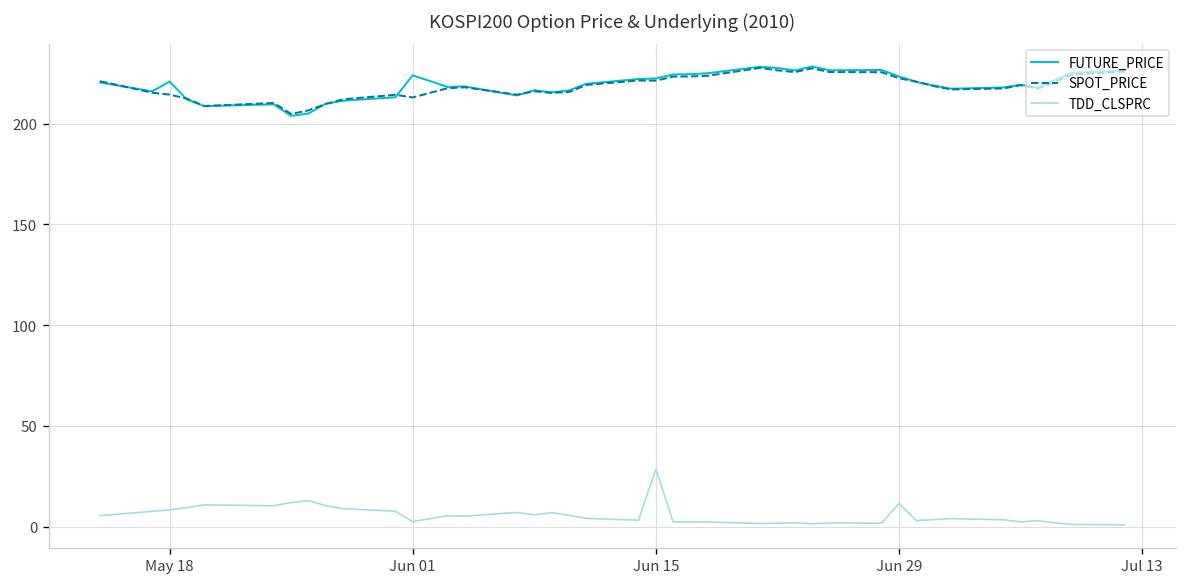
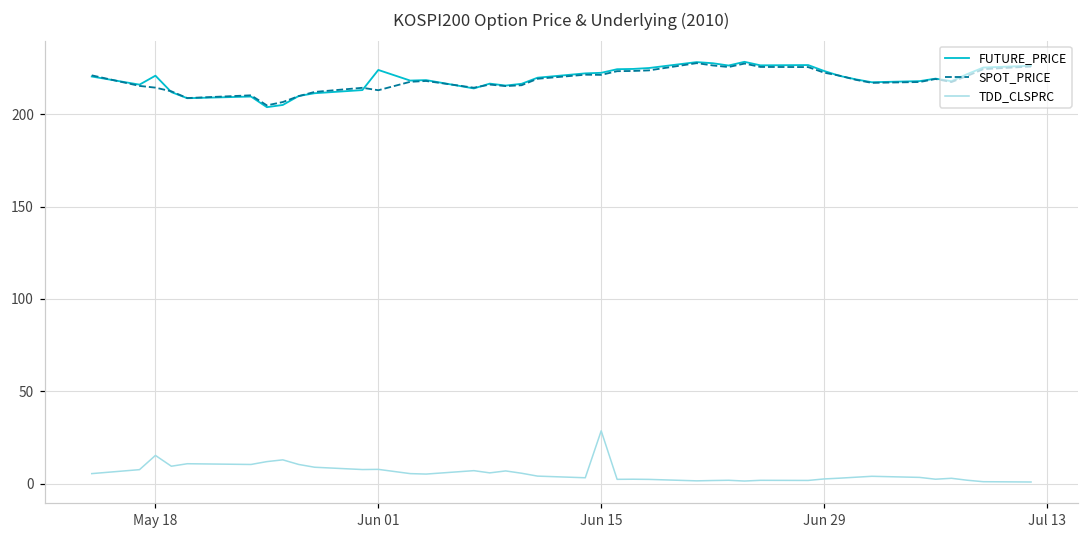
  {
    "FUTURE_PRICE": {
      "May 18": 221,
      "Jun 01": 224
    },
    "SPOT_PRICE": {
      "May 18": 214,
      "Jun 01": 213
    },
    "TDD_CLSPRC": {
-     "May 18": 8,
-     "Jun 01": 2,
+     "May 18": 15,
+     "Jun 01": 8,
      "Jun 15": 29,
-     "Jun 29": 12
+     "Jun 29": 3
    }
  }
